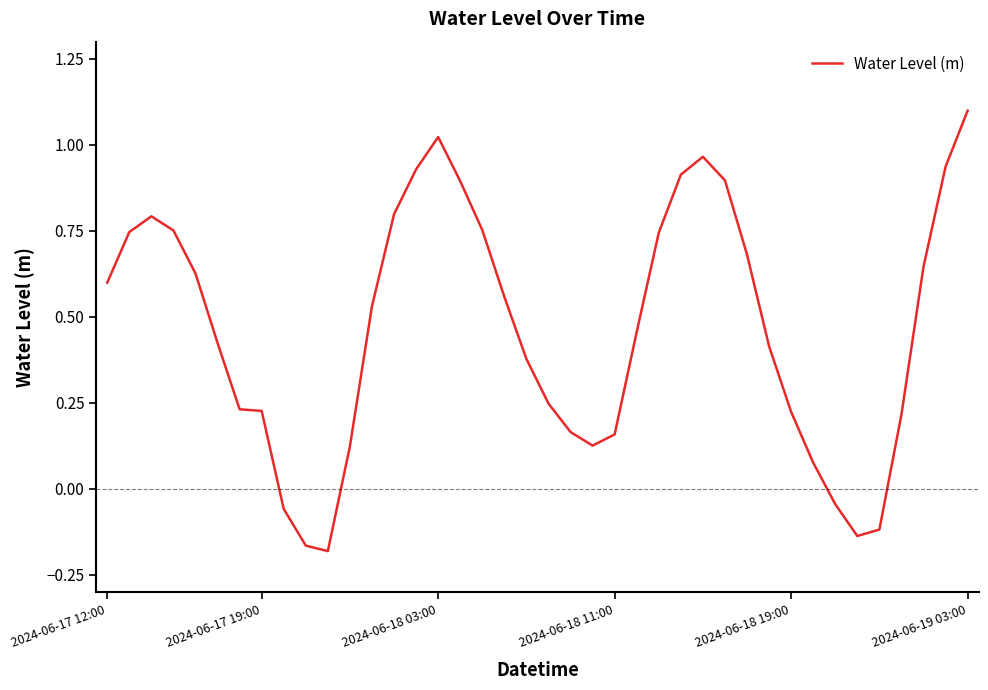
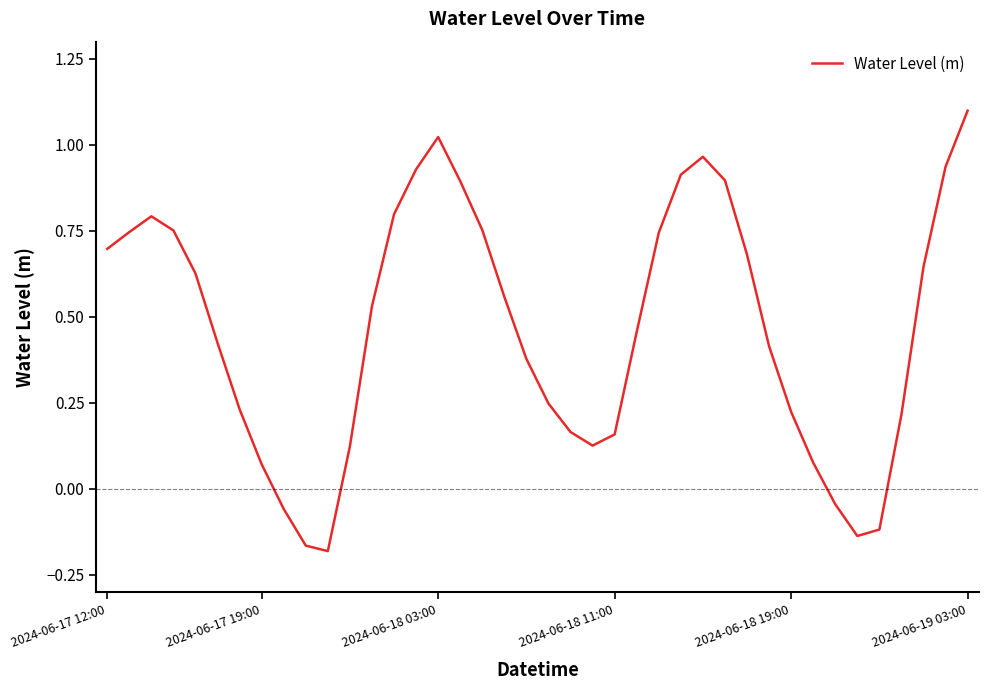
  {
-   "2024-06-17 12:00": 0.60,
-   "2024-06-17 19:00": 0.23,
+   "2024-06-17 12:00": 0.70,
+   "2024-06-17 19:00": 0.07,
    "2024-06-18 03:00": 1.02,
    "2024-06-18 11:00": 0.16,
    "2024-06-18 19:00": 0.22,
    "2024-06-19 03:00": 1.10
  }
